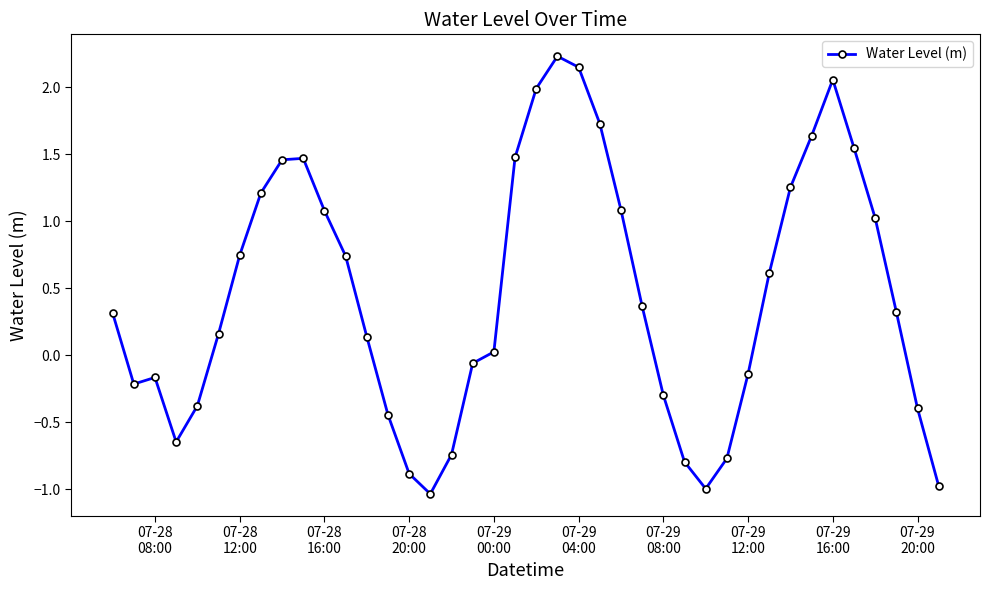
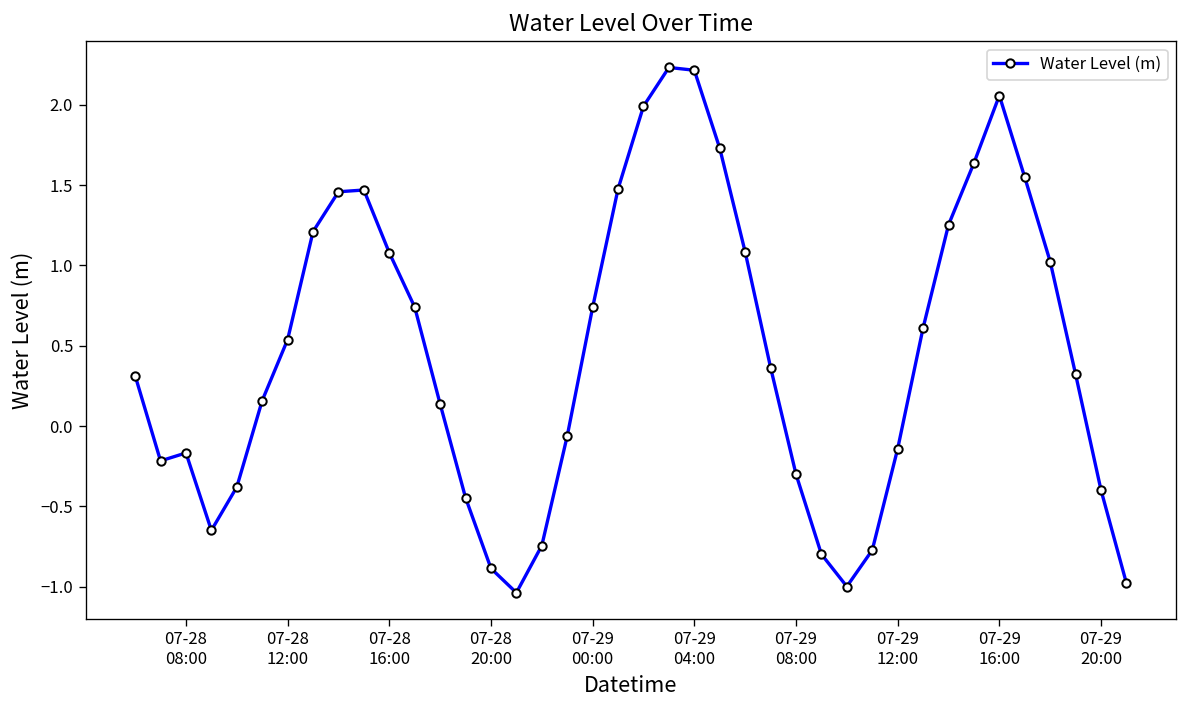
  {
    "07-28 08:00": -0.17,
-   "07-28 12:00": 0.75,
+   "07-28 12:00": 0.54,
    "07-28 16:00": 1.08,
    "07-28 20:00": -0.89,
-   "07-29 00:00": 0.02,
-   "07-29 04:00": 2.15,
+   "07-29 00:00": 0.74,
+   "07-29 04:00": 2.21,
    "07-29 08:00": -0.30,
    "07-29 12:00": -0.14,
    "07-29 16:00": 2.06,
    "07-29 20:00": -0.40
  }
